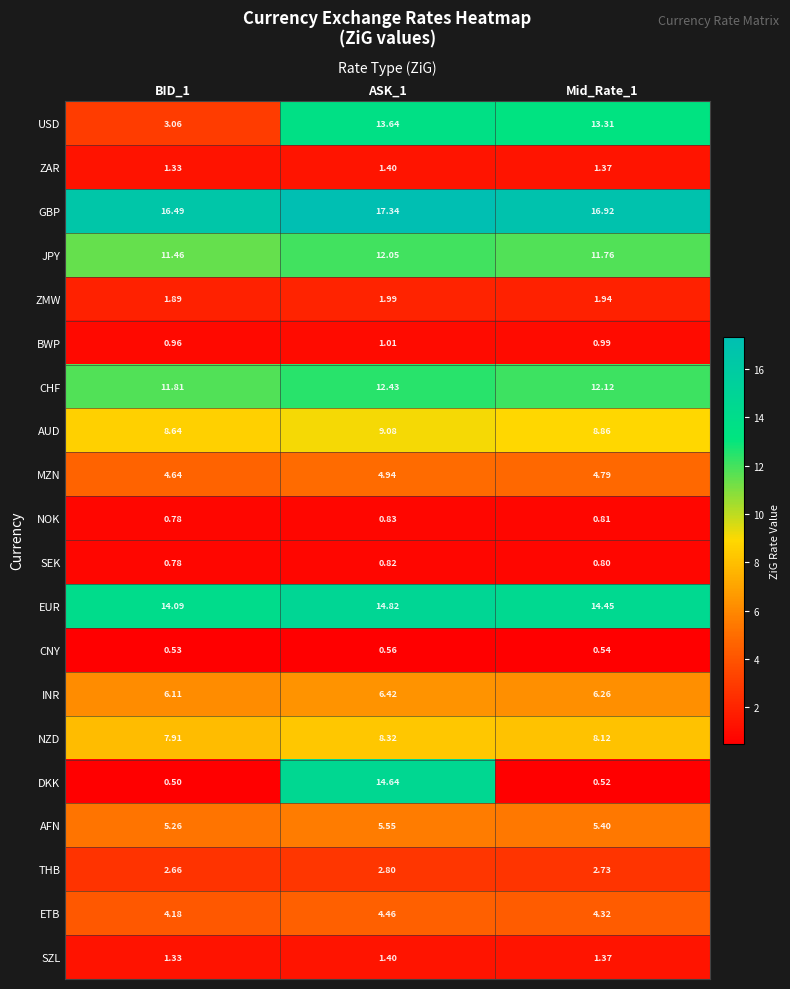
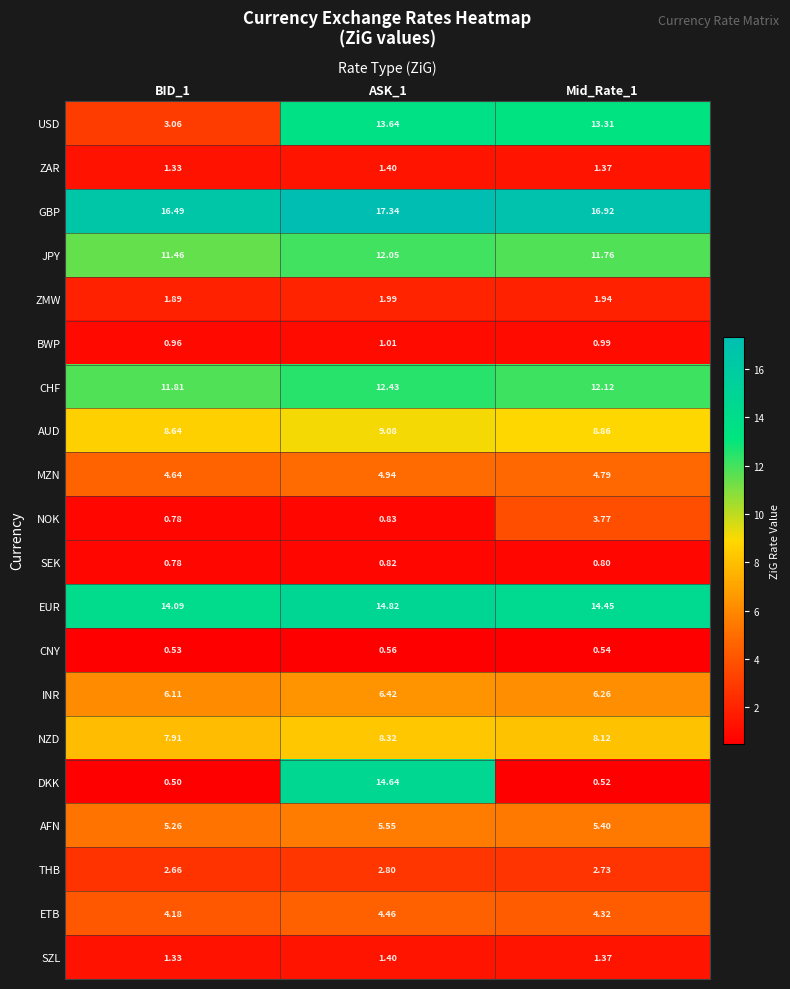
  {
    "USD": {
      "BID_1": 3.06,
      "ASK_1": 13.64,
      "Mid_Rate_1": 13.31
    },
    "ZAR": {
      "BID_1": 1.33,
      "ASK_1": 1.40,
      "Mid_Rate_1": 1.37
    },
    "GBP": {
      "BID_1": 16.49,
      "ASK_1": 17.34,
      "Mid_Rate_1": 16.92
    },
    "JPY": {
      "BID_1": 11.46,
      "ASK_1": 12.05,
      "Mid_Rate_1": 11.76
    },
    "ZMW": {
      "BID_1": 1.89,
      "ASK_1": 1.99,
      "Mid_Rate_1": 1.94
    },
    "BWP": {
      "BID_1": 0.96,
      "ASK_1": 1.01,
      "Mid_Rate_1": 0.99
    },
    "CHF": {
      "BID_1": 11.81,
      "ASK_1": 12.43,
      "Mid_Rate_1": 12.12
    },
    "AUD": {
      "BID_1": 8.64,
      "ASK_1": 9.08,
      "Mid_Rate_1": 8.86
    },
    "MZN": {
      "BID_1": 4.64,
      "ASK_1": 4.94,
      "Mid_Rate_1": 4.79
    },
    "NOK": {
      "BID_1": 0.78,
      "ASK_1": 0.83,
-     "Mid_Rate_1": 0.81
+     "Mid_Rate_1": 3.77
    },
    "SEK": {
      "BID_1": 0.78,
      "ASK_1": 0.82,
      "Mid_Rate_1": 0.80
    },
    "EUR": {
      "BID_1": 14.09,
      "ASK_1": 14.82,
      "Mid_Rate_1": 14.45
    },
    "CNY": {
      "BID_1": 0.53,
      "ASK_1": 0.56,
      "Mid_Rate_1": 0.54
    },
    "INR": {
      "BID_1": 6.11,
      "ASK_1": 6.42,
      "Mid_Rate_1": 6.26
    },
    "NZD": {
      "BID_1": 7.91,
      "ASK_1": 8.32,
      "Mid_Rate_1": 8.12
    },
    "DKK": {
      "BID_1": 0.50,
      "ASK_1": 14.64,
      "Mid_Rate_1": 0.52
    },
    "AFN": {
      "BID_1": 5.26,
      "ASK_1": 5.55,
      "Mid_Rate_1": 5.40
    },
    "THB": {
      "BID_1": 2.66,
      "ASK_1": 2.80,
      "Mid_Rate_1": 2.73
    },
    "ETB": {
      "BID_1": 4.18,
      "ASK_1": 4.46,
      "Mid_Rate_1": 4.32
    },
    "SZL": {
      "BID_1": 1.33,
      "ASK_1": 1.40,
      "Mid_Rate_1": 1.37
    }
  }
